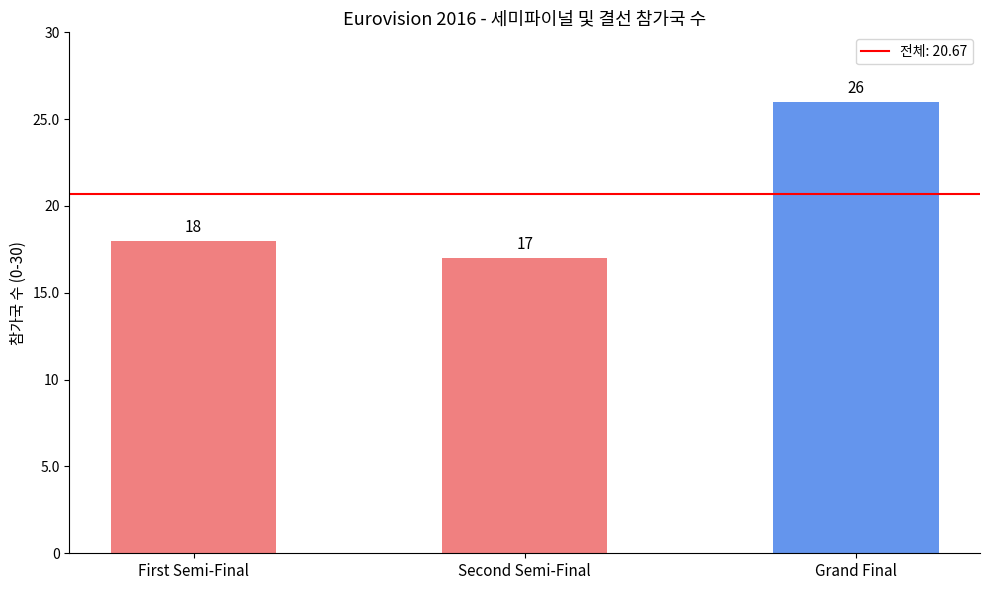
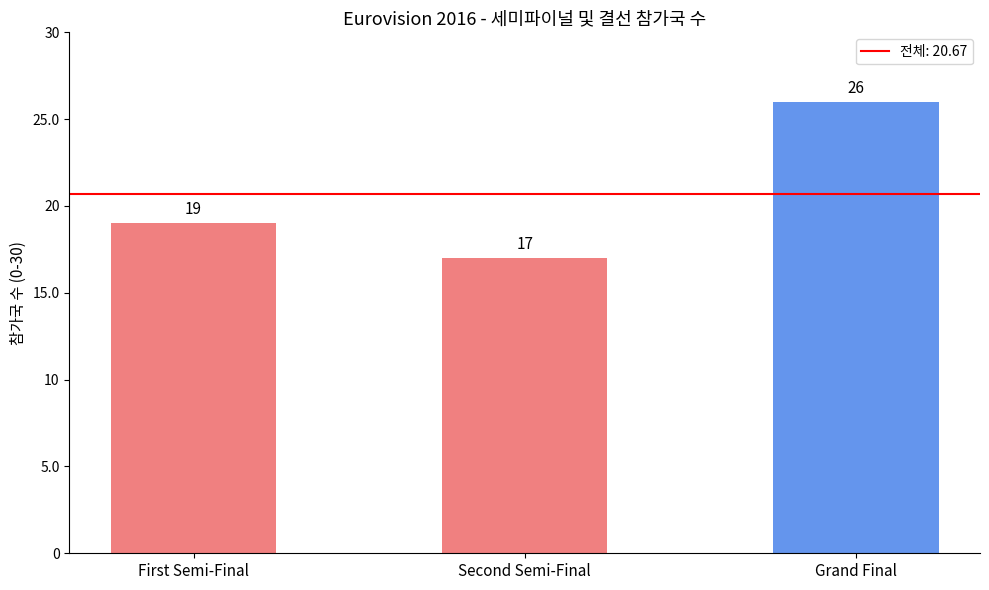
  {
-   "First Semi-Final": 18,
+   "First Semi-Final": 19,
    "Second Semi-Final": 17,
    "Grand Final": 26
  }
